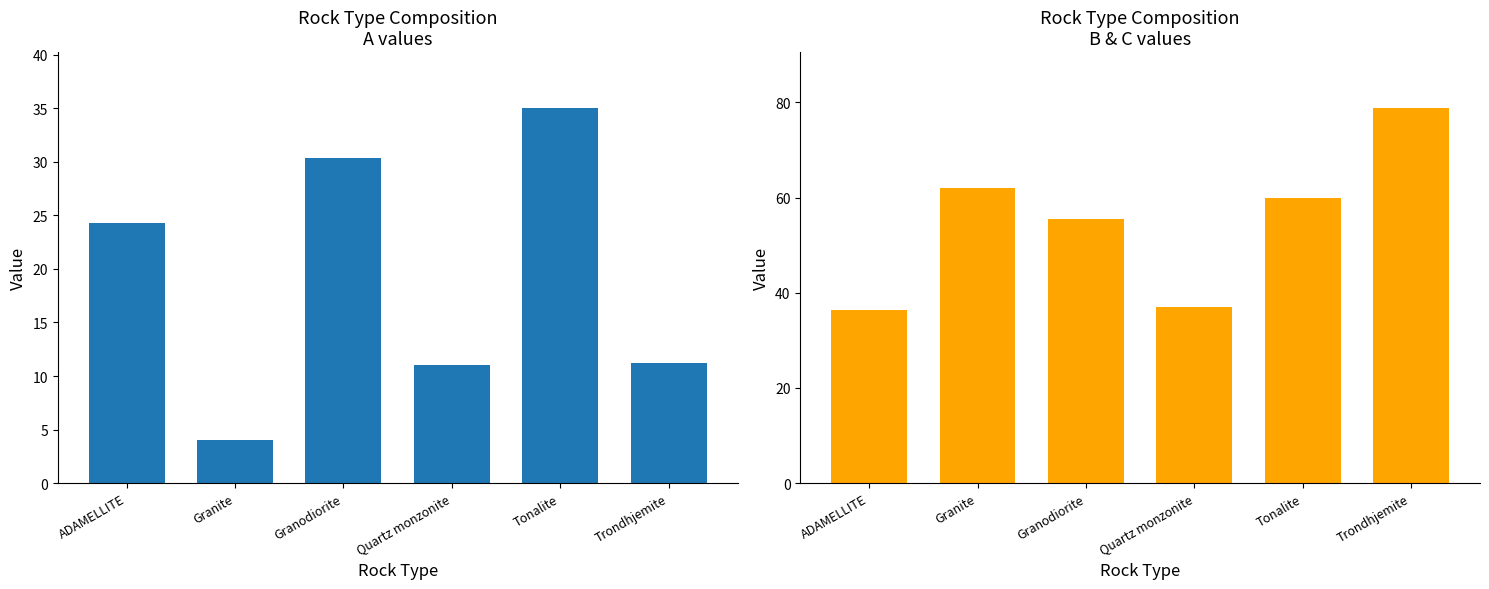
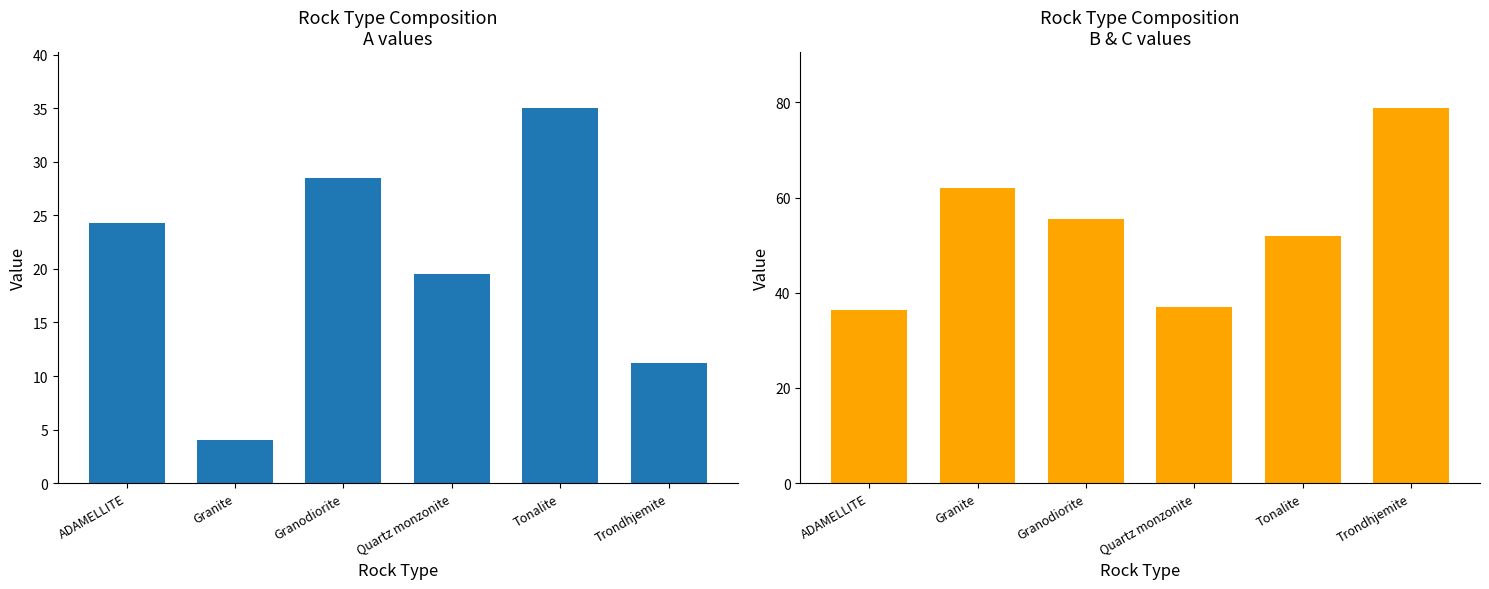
  {
    "Rock Type Composition A values": {
      "ADAMELLITE": 24.3,
      "Granite": 4.0,
-     "Granodiorite": 30.4,
-     "Quartz monzonite": 11.0,
+     "Granodiorite": 28.5,
+     "Quartz monzonite": 19.6,
      "Tonalite": 35.0,
      "Trondhjemite": 11.3
    },
    "Rock Type Composition B & C values": {
      "ADAMELLITE": 36,
      "Granite": 62,
      "Granodiorite": 55,
      "Quartz monzonite": 37,
-     "Tonalite": 60,
+     "Tonalite": 52,
      "Trondhjemite": 79
    }
  }
